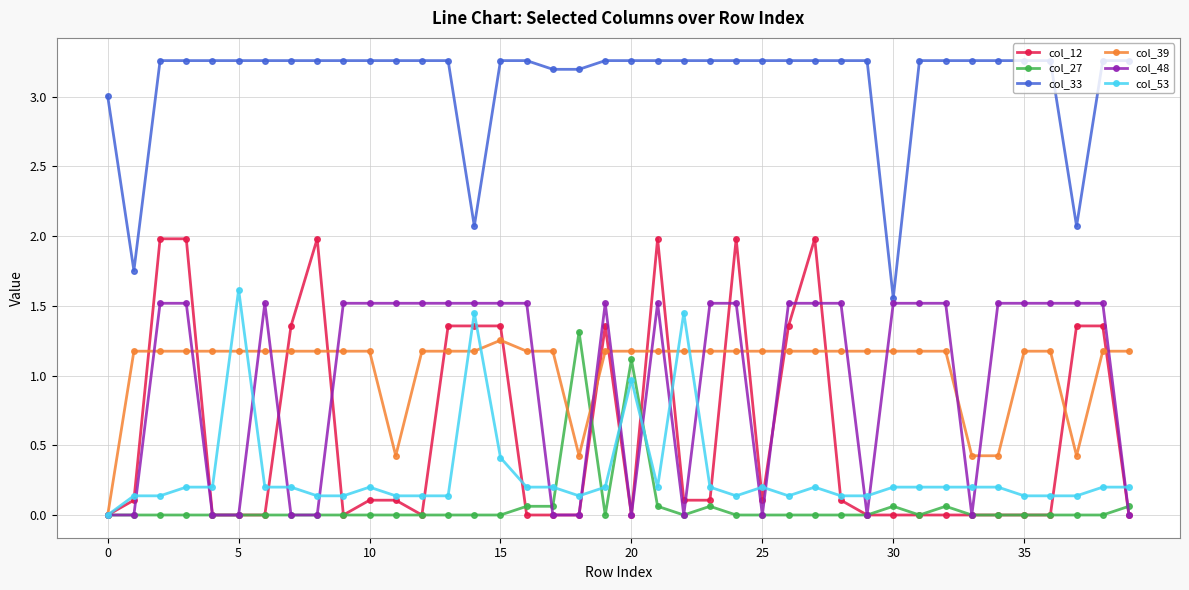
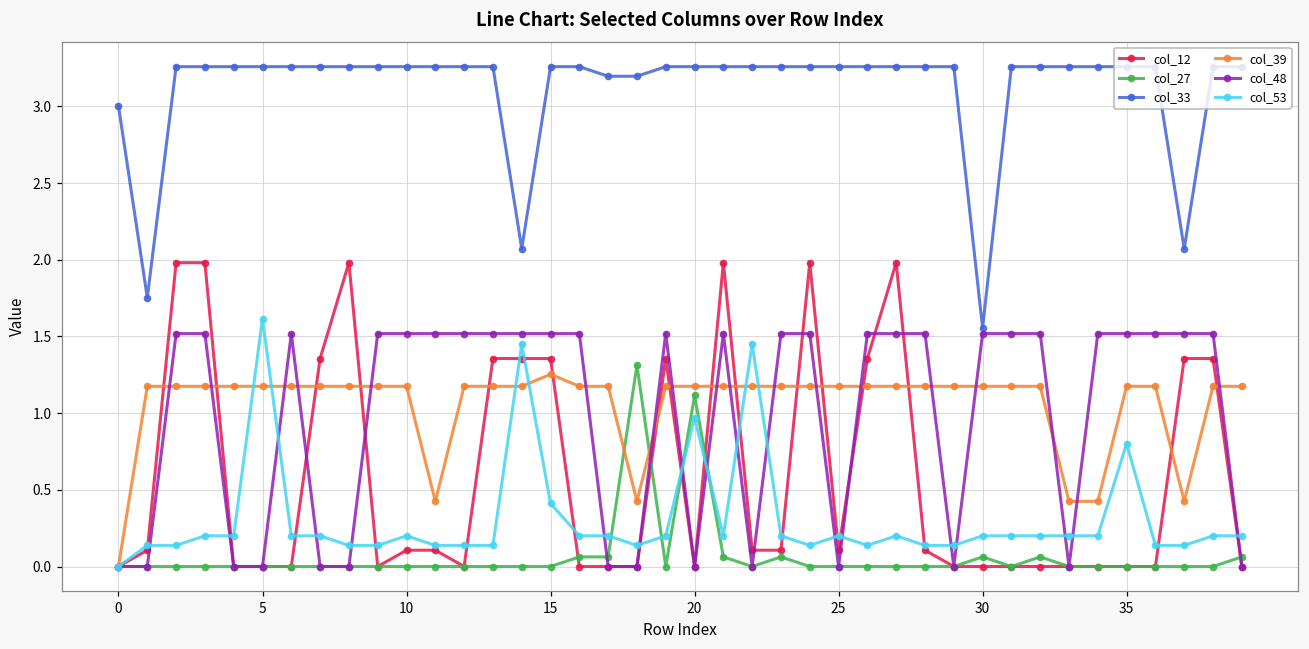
  {
    "col_12": {
      "10": 0.11,
      "15": 1.36,
      "25": 0.11,
      "30": 0.00
    },
    "col_27": {
      "10": 0.00,
      "15": 0.00,
      "20": 1.12,
      "30": 0.06
    },
    "col_33": {
      "0": 3.00,
      "5": 3.26,
      "10": 3.26,
      "15": 3.26,
      "20": 3.26,
      "25": 3.26,
      "30": 1.56
    },
    "col_39": {
      "5": 1.18,
      "10": 1.18,
      "15": 1.25,
      "20": 1.18,
      "25": 1.18,
      "30": 1.18,
      "35": 1.18
    },
    "col_48": {
      "10": 1.52,
      "15": 1.52,
      "30": 1.52,
      "35": 1.52
    },
    "col_53": {
      "5": 1.62,
      "10": 0.20,
      "15": 0.41,
      "20": 0.97,
      "25": 0.20,
      "30": 0.20,
-     "35": 0.14
+     "35": 0.80
    }
  }
